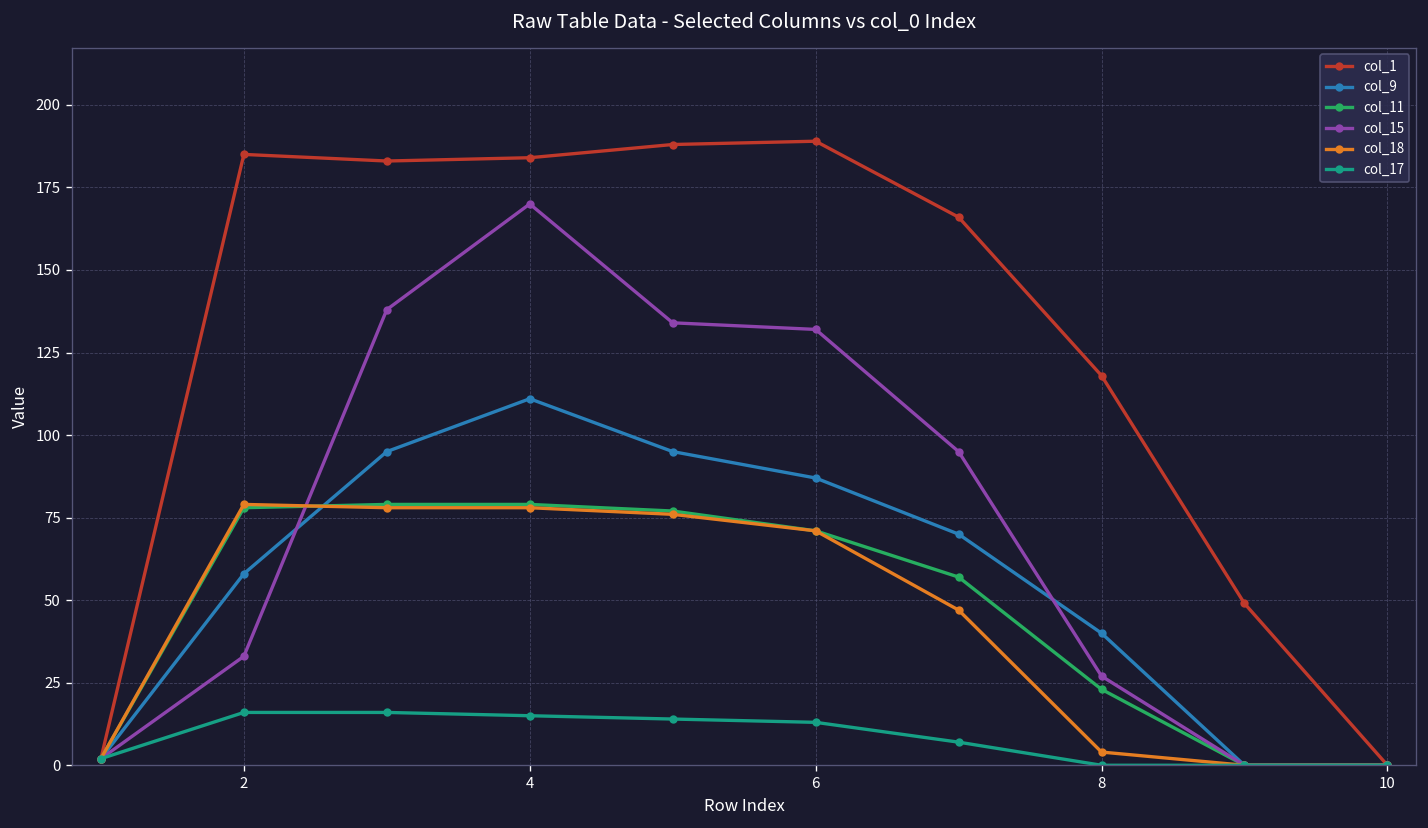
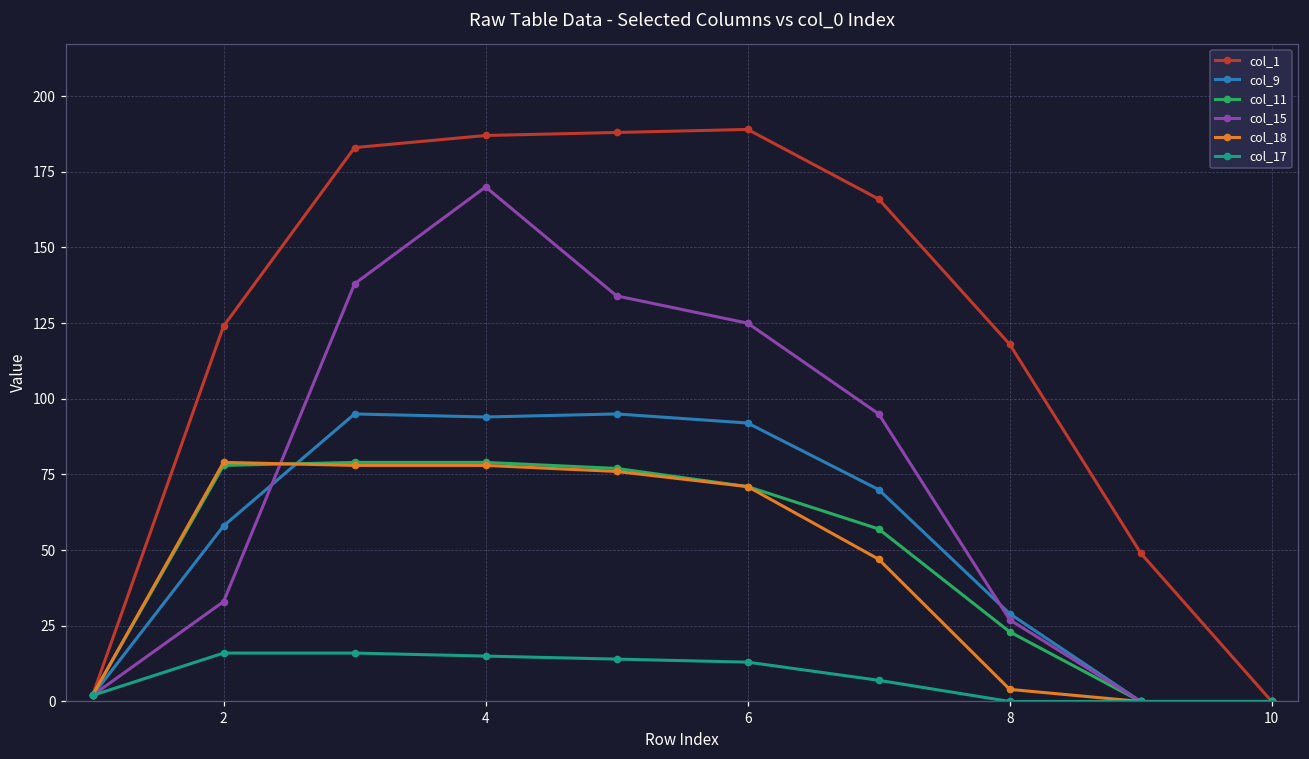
  {
    "col_1": {
-     "2": 185,
-     "4": 184,
+     "2": 124,
+     "4": 187,
      "6": 189,
      "8": 118
    },
    "col_9": {
      "2": 58,
-     "4": 111,
-     "6": 87,
-     "8": 40
+     "4": 94,
+     "6": 92,
+     "8": 29
    },
    "col_15": {
      "2": 33,
      "4": 170,
-     "6": 132,
+     "6": 125,
      "8": 27
    },
    "col_18": {
      "2": 79,
      "4": 78,
      "8": 4
    }
  }
